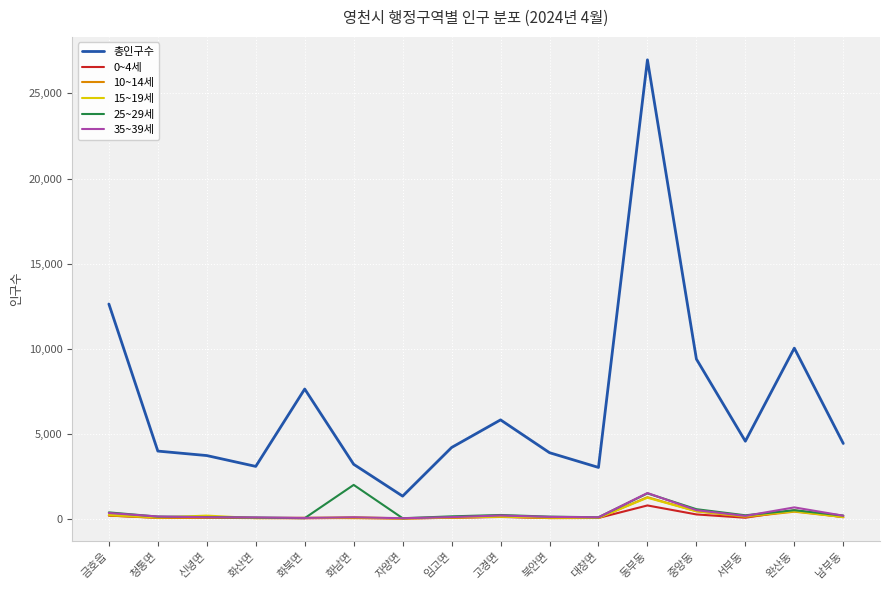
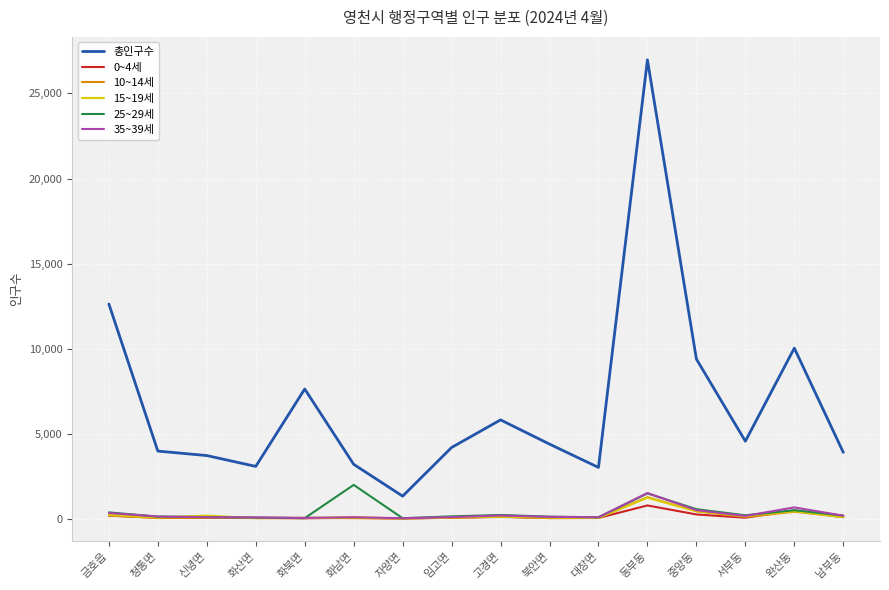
  {
    "총인구수": {
      "금호읍": "12,600",
      "청통면": "4,000",
      "신녕면": "3,700",
      "화산면": "3,100",
      "화북면": "7,600",
      "화남면": "3,200",
      "자양면": "1,300",
      "임고면": "4,200",
      "고경면": "5,800",
-     "북안면": "3,900",
+     "북안면": "4,400",
      "대창면": "3,000",
      "동부동": "27,000",
      "중앙동": "9,400",
      "서부동": "4,600",
      "완산동": "10,000",
-     "남부동": "4,400"
+     "남부동": "3,900"
    },
    "0~4세": {
      "동부동": "800",
      "중앙동": "300"
    },
    "25~29세": {
      "화남면": "2,000"
    },
    "35~39세": {
      "완산동": "700"
    }
  }
